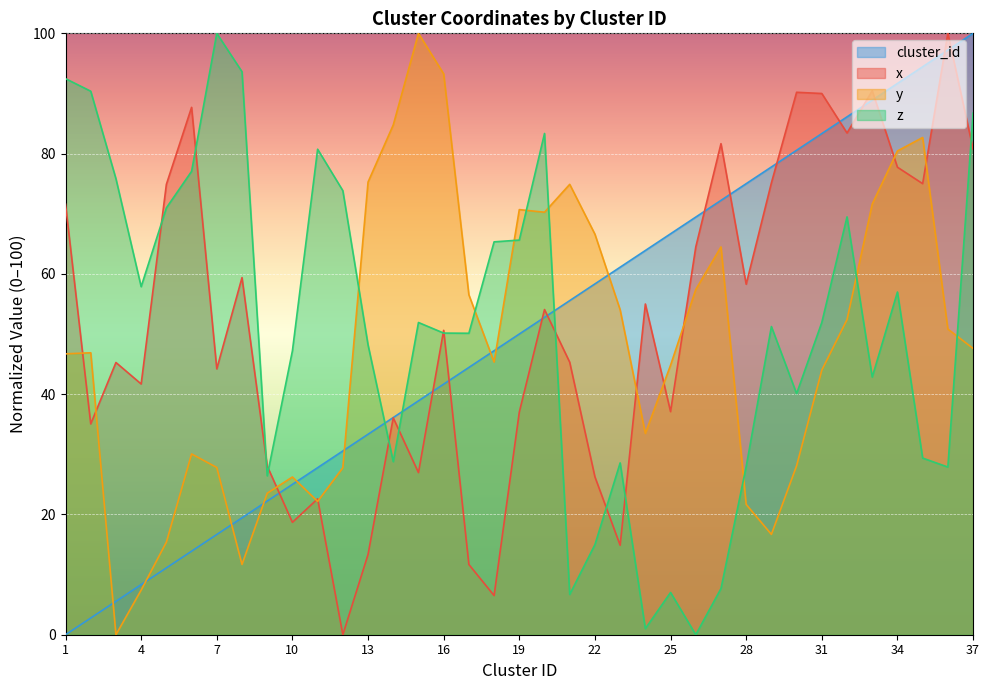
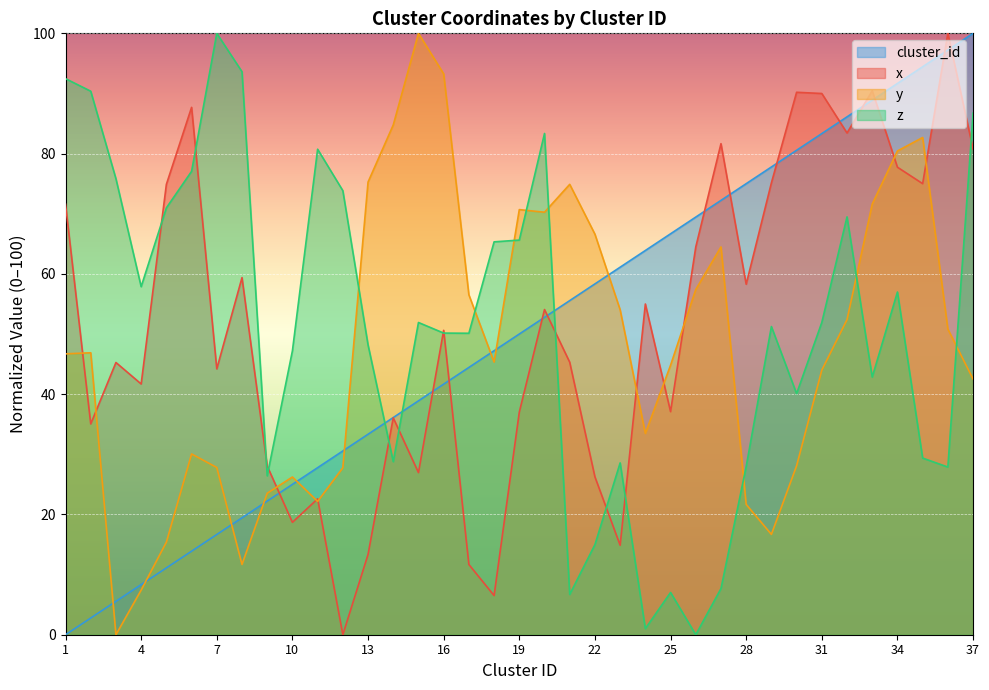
  {
    "cluster_id": {
      "37": 100
    },
    "x": {
      "37": 81
    },
    "y": {
-     "37": 48
+     "37": 43
    },
    "z": {
      "37": 87
    }
  }
